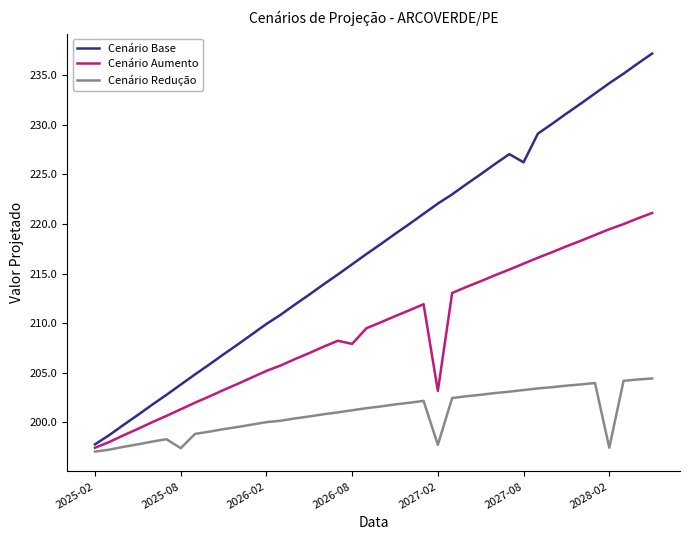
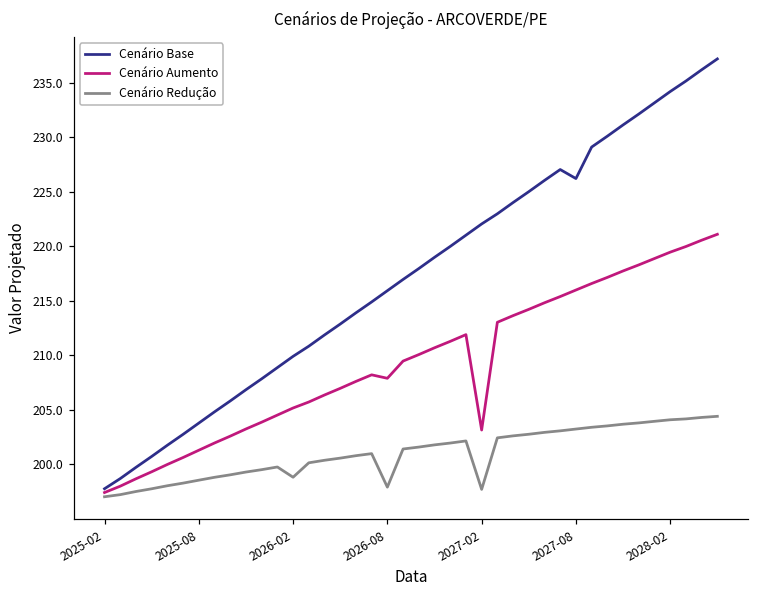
  {
    "Cenário Base": {
      "2025-02": 198,
      "2025-08": 204,
      "2026-02": 210,
      "2026-08": 216,
      "2027-02": 222,
      "2027-08": 226,
      "2028-02": 234
    },
    "Cenário Aumento": {
      "2025-02": 197,
      "2025-08": 201,
      "2026-02": 205,
      "2026-08": 208,
      "2027-02": 203,
      "2027-08": 216,
      "2028-02": 219
    },
    "Cenário Redução": {
      "2025-02": 197,
-     "2025-08": 197,
-     "2026-02": 200,
-     "2026-08": 201,
+     "2025-08": 199,
+     "2026-02": 199,
+     "2026-08": 198,
      "2027-02": 198,
      "2027-08": 203,
-     "2028-02": 197
+     "2028-02": 204
    }
  }
